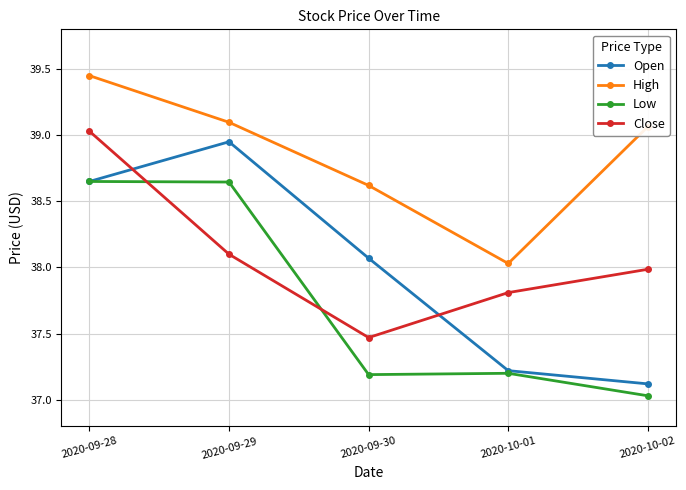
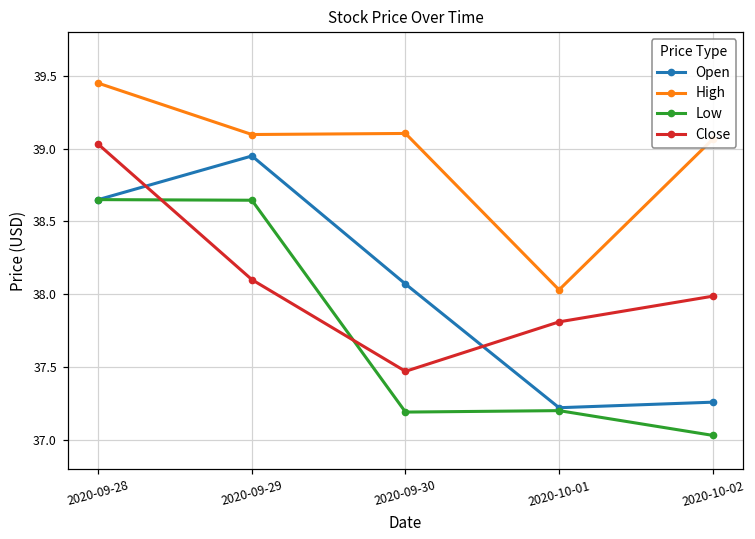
  {
    "Open": {
      "2020-09-29": 38.95,
      "2020-09-30": 38.07,
      "2020-10-01": 37.22,
-     "2020-10-02": 37.12
+     "2020-10-02": 37.26
    },
    "High": {
      "2020-09-28": 39.45,
      "2020-09-29": 39.10,
-     "2020-09-30": 38.62,
+     "2020-09-30": 39.10,
      "2020-10-01": 38.03
    },
    "Low": {
      "2020-09-29": 38.65,
      "2020-09-30": 37.19,
      "2020-10-01": 37.20,
      "2020-10-02": 37.03
    },
    "Close": {
      "2020-09-28": 39.03,
      "2020-09-29": 38.10,
      "2020-09-30": 37.47,
      "2020-10-01": 37.81,
      "2020-10-02": 37.99
    }
  }
